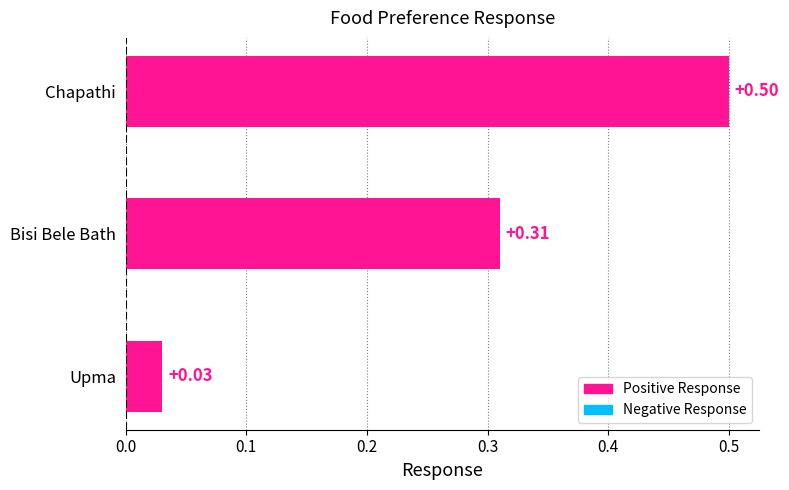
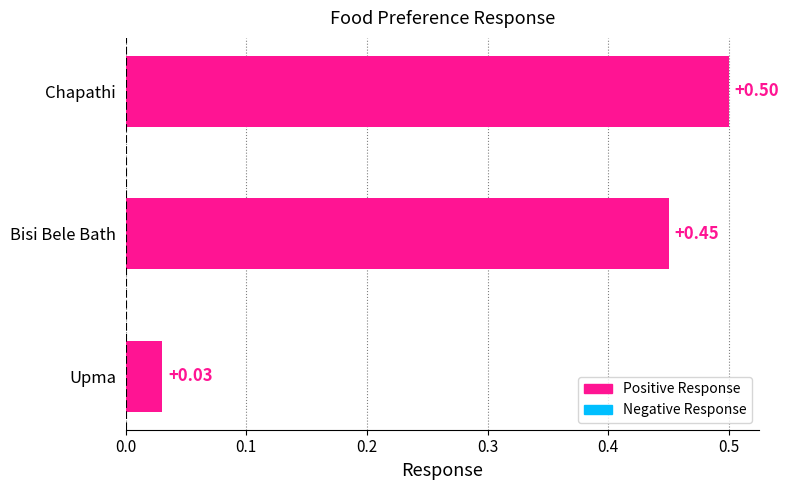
  {
    "Chapathi": "+0.50",
-   "Bisi Bele Bath": "+0.31",
+   "Bisi Bele Bath": "+0.45",
    "Upma": "+0.03"
  }
